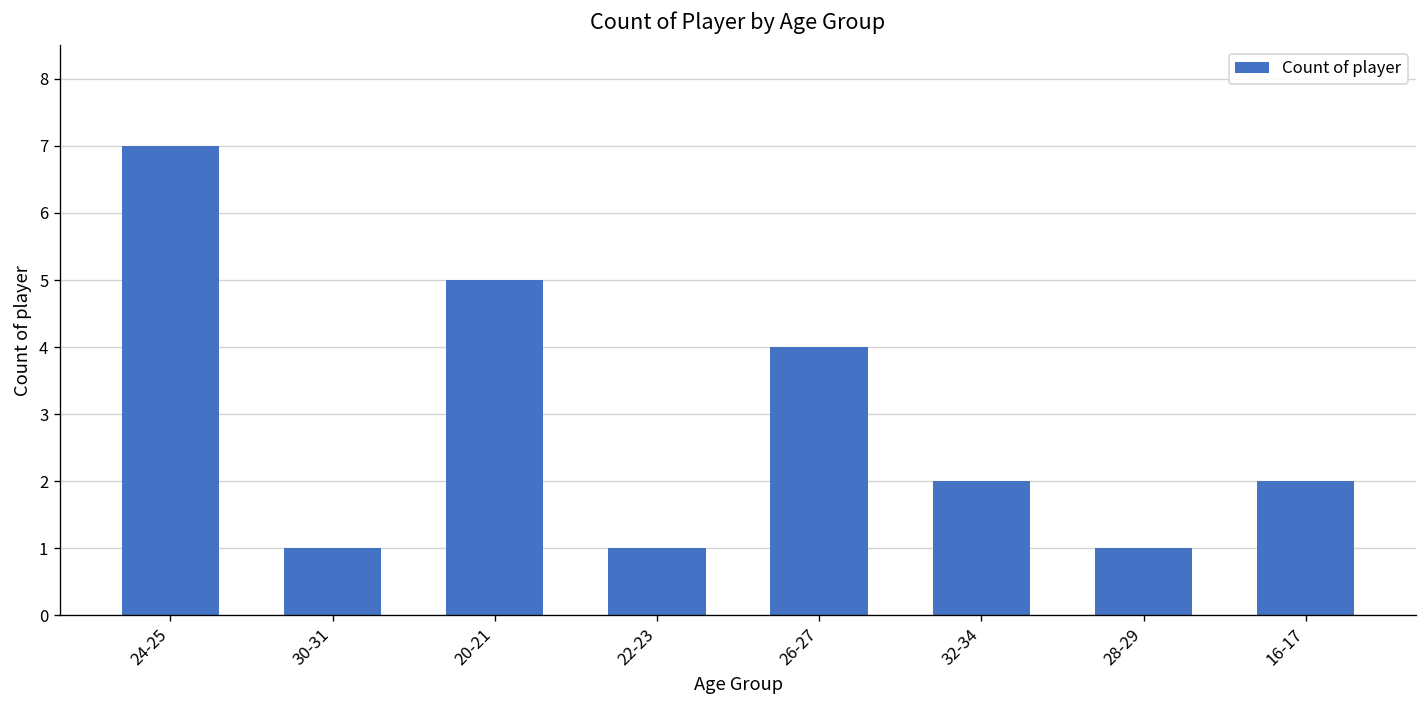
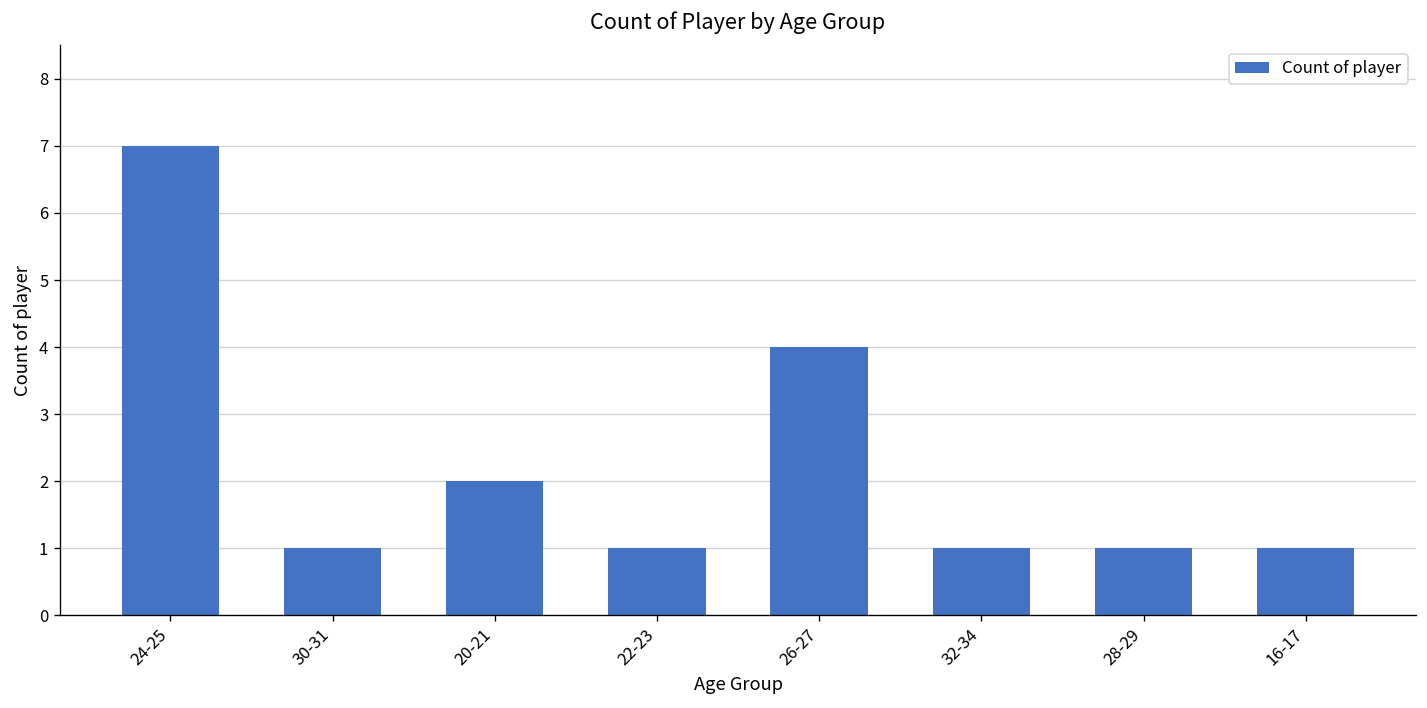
  {
    "24-25": 7,
    "30-31": 1,
-   "20-21": 5,
+   "20-21": 2,
    "22-23": 1,
    "26-27": 4,
-   "32-34": 2,
+   "32-34": 1,
    "28-29": 1,
-   "16-17": 2
+   "16-17": 1
  }
